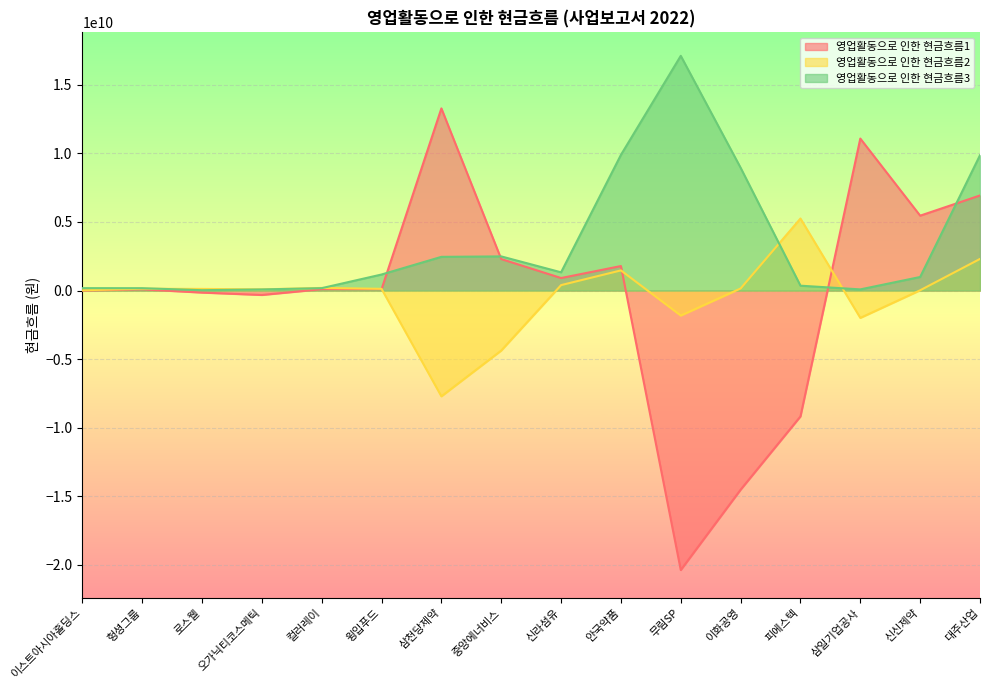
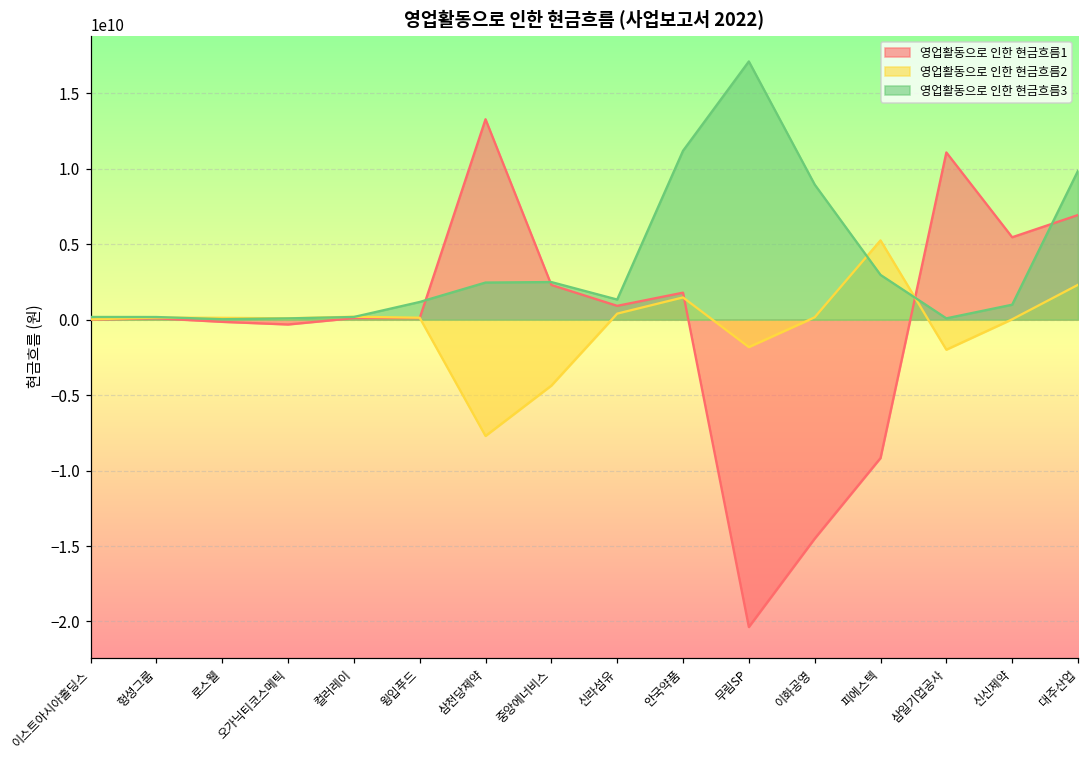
  {
    "영업활동으로 인한 현금흐름3": {
      "윙입푸드": 1200000000,
      "삼천당제약": 2500000000,
      "중앙에너비스": 2500000000,
      "신라섬유": 1300000000,
-     "안국약품": 9900000000,
+     "안국약품": 11200000000,
      "무림SP": 17100000000,
      "이화공영": 9000000000,
-     "피에스텍": 400000000,
+     "피에스텍": 3000000000,
      "신신제약": 1000000000,
      "대주산업": 9900000000
    }
  }
